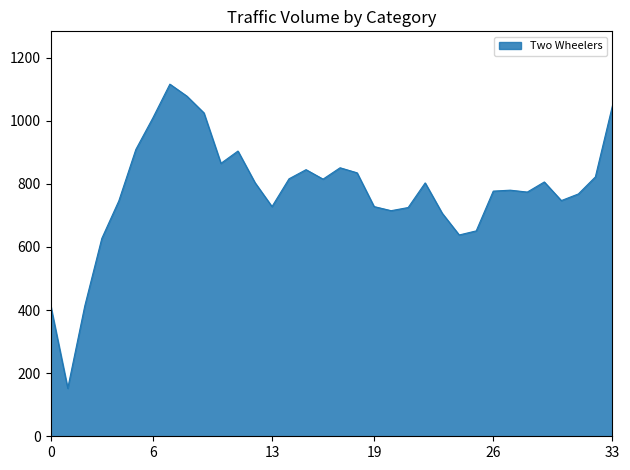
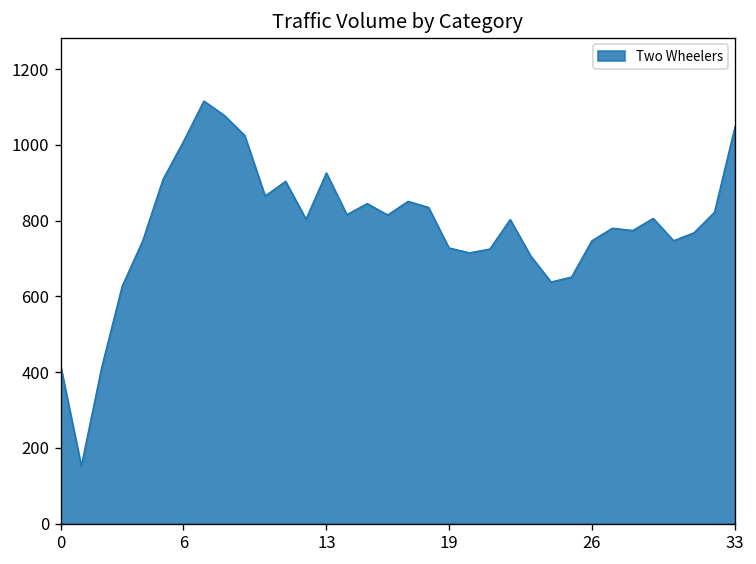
  {
    "0": 410,
    "6": 1010,
-   "13": 730,
+   "13": 930,
    "19": 730,
-   "26": 780,
+   "26": 750,
    "33": 1050
  }
